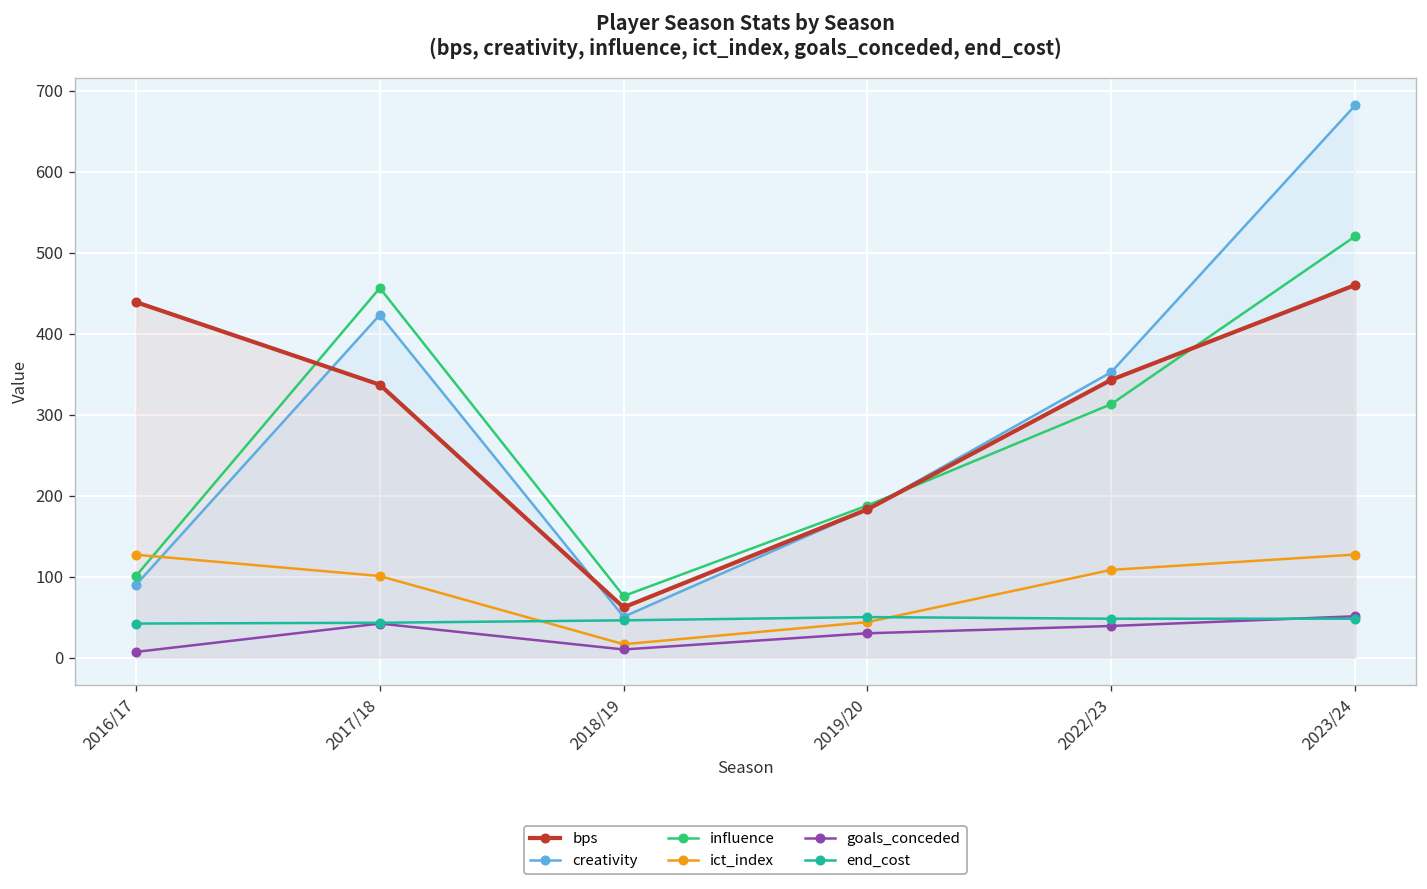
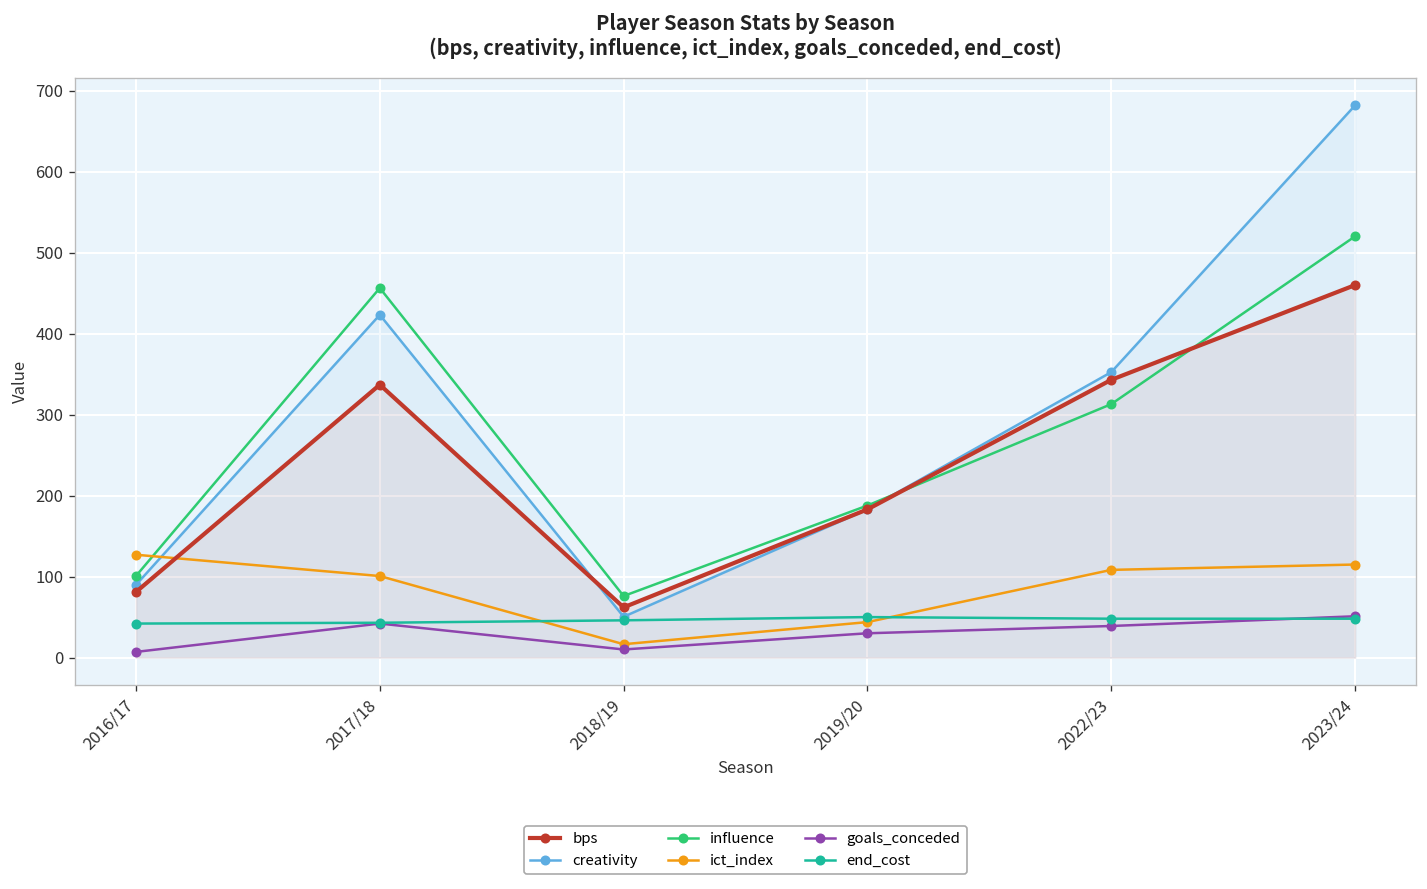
  {
    "bps": {
-     "2016/17": 440,
+     "2016/17": 80,
      "2017/18": 340,
      "2018/19": 60,
      "2022/23": 340,
      "2023/24": 460
    },
    "creativity": {
      "2016/17": 90,
      "2017/18": 420,
      "2018/19": 50,
      "2022/23": 350,
      "2023/24": 680
    },
    "ict_index": {
      "2016/17": 130,
      "2017/18": 100,
      "2018/19": 20,
      "2019/20": 40,
      "2022/23": 110,
-     "2023/24": 130
+     "2023/24": 110
    },
    "goals_conceded": {
      "2016/17": 10,
      "2018/19": 10,
      "2019/20": 30,
      "2022/23": 40
    }
  }
